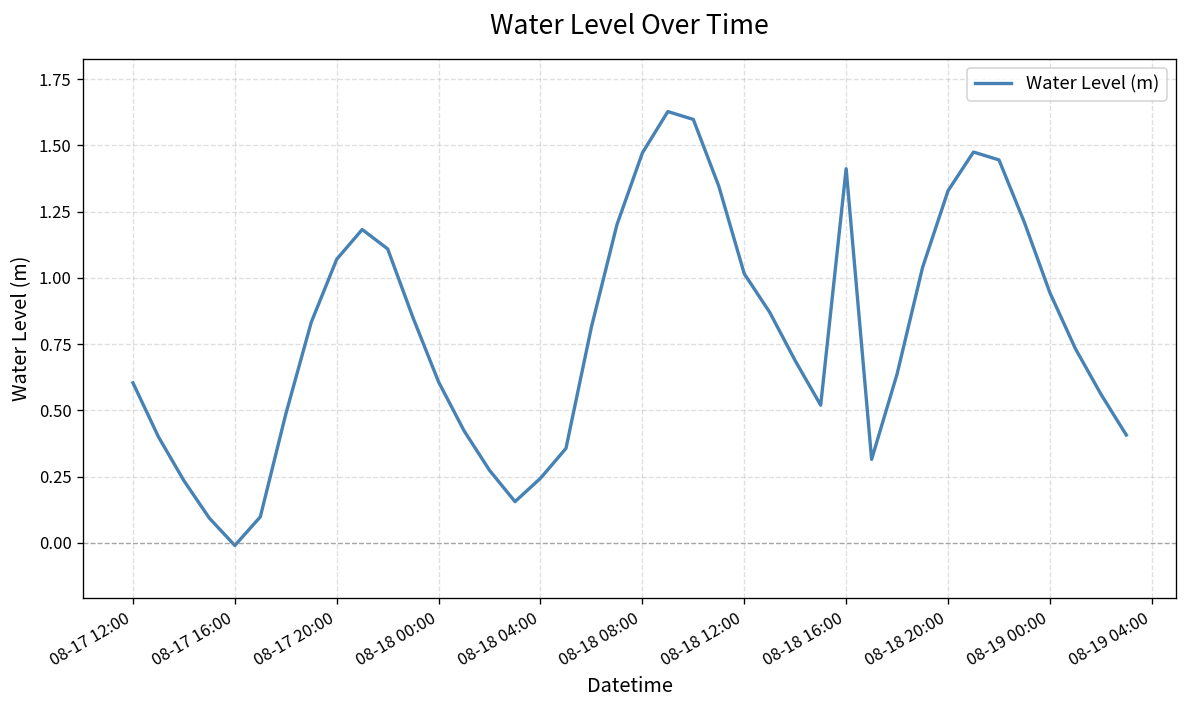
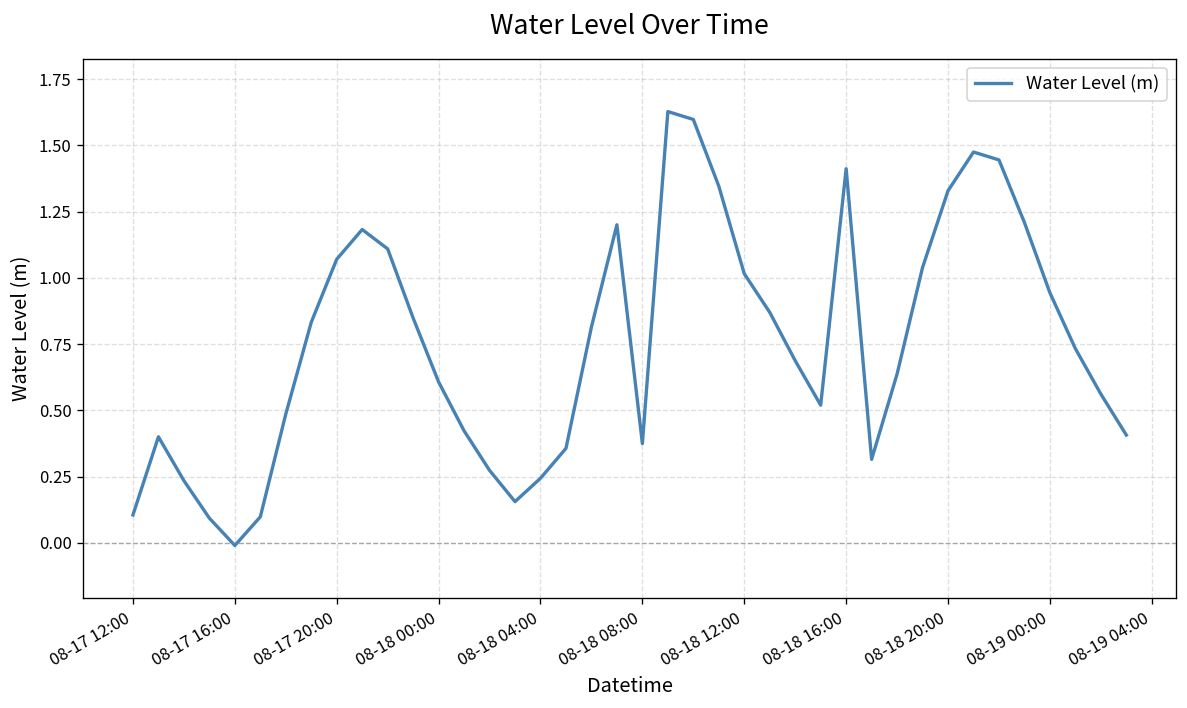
  {
-   "08-17 12:00": 0.60,
+   "08-17 12:00": 0.10,
    "08-17 16:00": -0.01,
    "08-17 20:00": 1.07,
    "08-18 00:00": 0.61,
    "08-18 04:00": 0.24,
-   "08-18 08:00": 1.47,
+   "08-18 08:00": 0.37,
    "08-18 12:00": 1.02,
    "08-18 16:00": 1.41,
    "08-18 20:00": 1.33,
    "08-19 00:00": 0.94
  }
